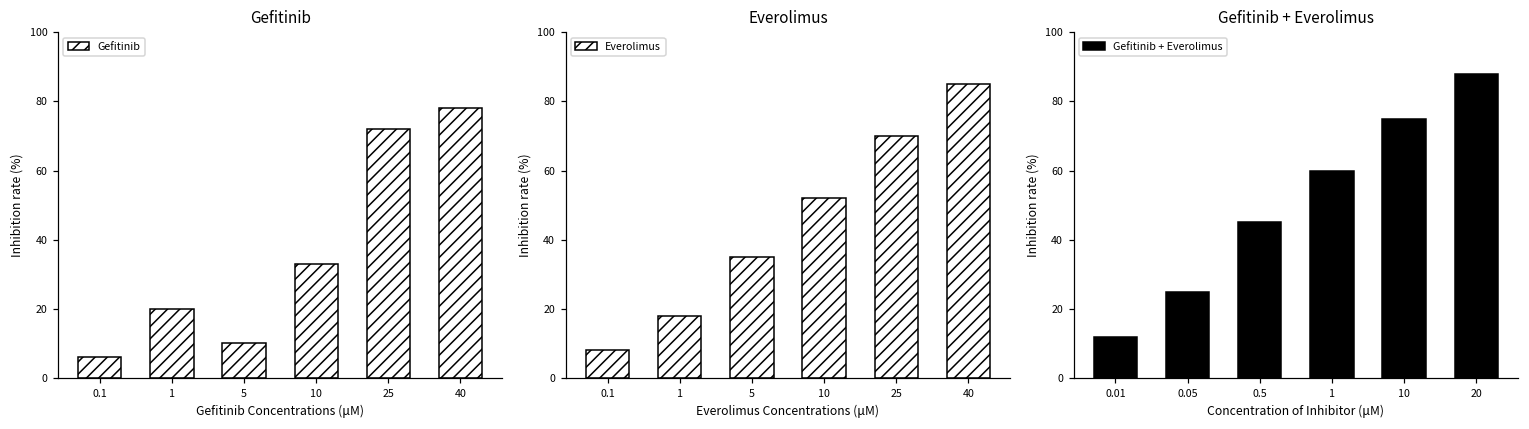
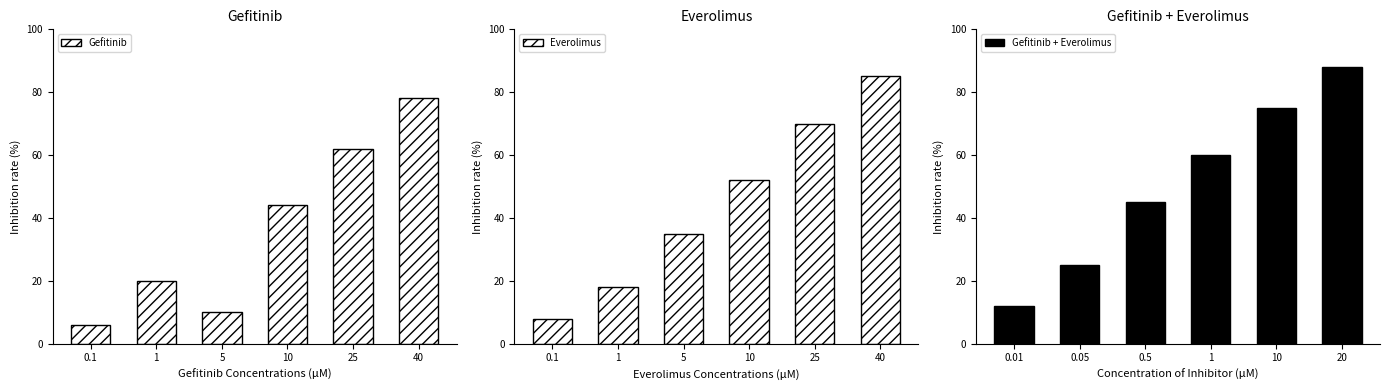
  {
    "Gefitinib": {
      "0.1": 6,
      "1": 20,
      "5": 10,
-     "10": 33,
-     "25": 72,
+     "10": 44,
+     "25": 62,
      "40": 78
    },
    "Everolimus": {
      "0.1": 8,
      "1": 18,
      "5": 35,
      "10": 52,
      "25": 70,
      "40": 85
    },
    "Gefitinib + Everolimus": {
      "0.01": 12,
      "0.05": 25,
      "0.5": 45,
      "1": 60,
      "10": 75,
      "20": 88
    }
  }
